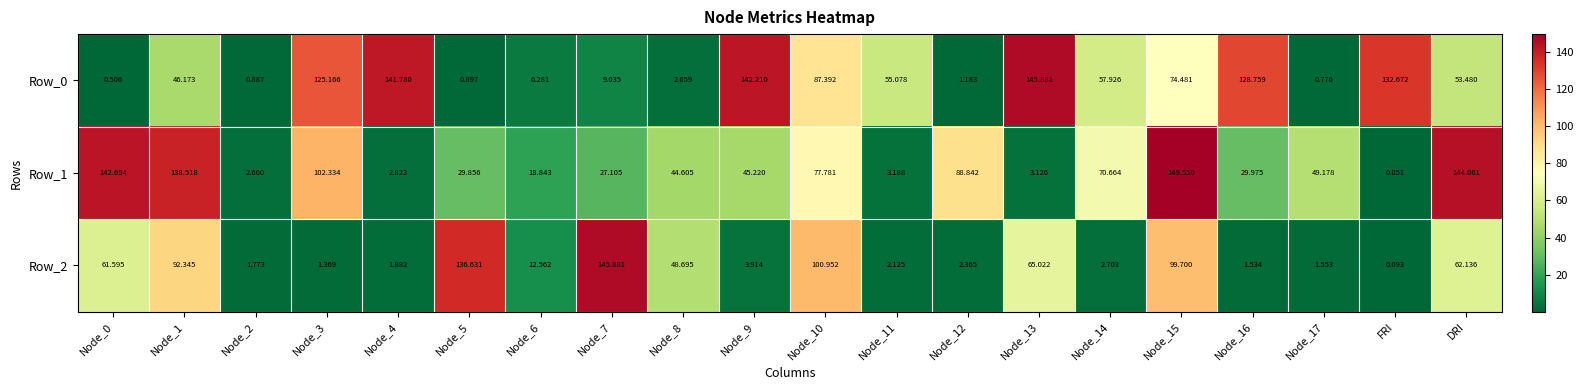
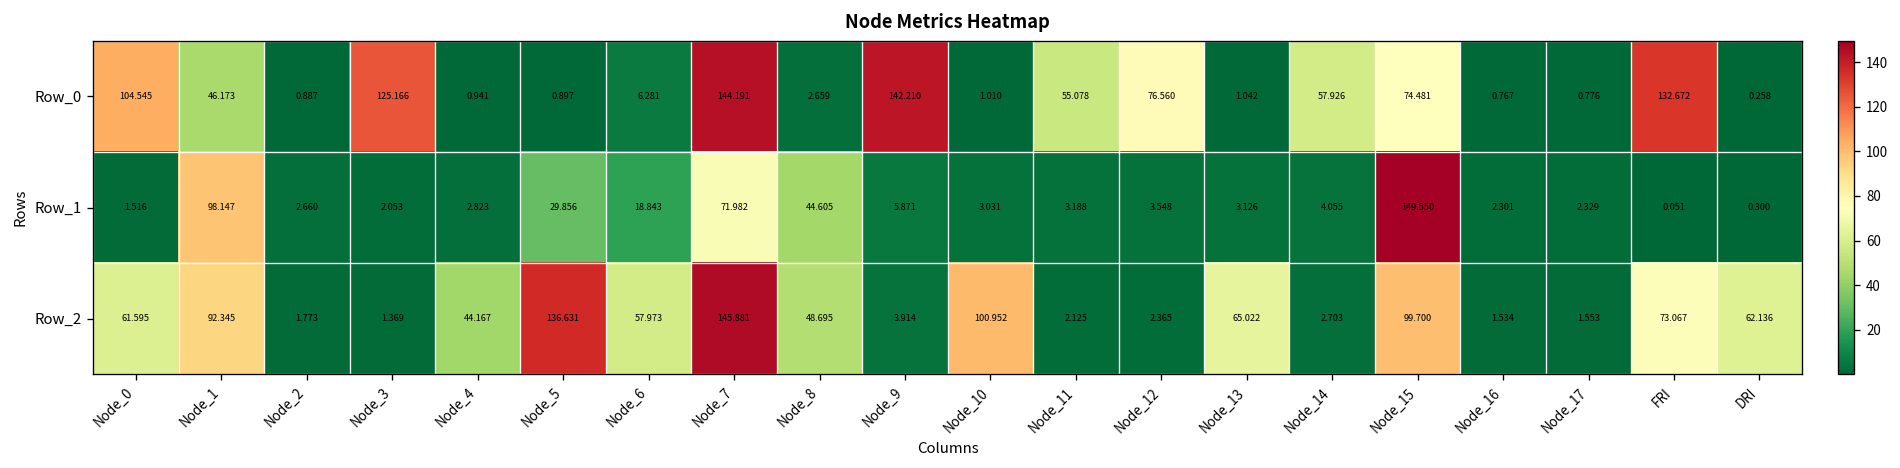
  {
    "Row_0": {
-     "Node_0": 0.506,
+     "Node_0": 104.545,
      "Node_1": 46.173,
      "Node_2": 0.887,
      "Node_3": 125.166,
-     "Node_4": 141.780,
+     "Node_4": 0.941,
      "Node_5": 0.897,
      "Node_6": 6.281,
-     "Node_7": 9.035,
+     "Node_7": 144.191,
      "Node_8": 2.659,
      "Node_9": 142.210,
-     "Node_10": 87.392,
+     "Node_10": 1.010,
      "Node_11": 55.078,
-     "Node_12": 1.183,
-     "Node_13": 145.881,
+     "Node_12": 76.560,
+     "Node_13": 1.042,
      "Node_14": 57.926,
      "Node_15": 74.481,
-     "Node_16": 128.759,
+     "Node_16": 0.767,
      "Node_17": 0.776,
      "FRI": 132.672,
-     "DRI": 53.480
+     "DRI": 0.258
    },
    "Row_1": {
-     "Node_0": 142.694,
-     "Node_1": 138.518,
+     "Node_0": 1.516,
+     "Node_1": 98.147,
      "Node_2": 2.660,
-     "Node_3": 102.334,
+     "Node_3": 2.053,
      "Node_4": 2.823,
      "Node_5": 29.856,
      "Node_6": 18.843,
-     "Node_7": 27.105,
+     "Node_7": 71.982,
      "Node_8": 44.605,
-     "Node_9": 45.220,
-     "Node_10": 77.781,
+     "Node_9": 5.871,
+     "Node_10": 3.031,
      "Node_11": 3.188,
-     "Node_12": 88.842,
+     "Node_12": 3.548,
      "Node_13": 3.126,
-     "Node_14": 70.664,
+     "Node_14": 4.055,
      "Node_15": 149.550,
-     "Node_16": 29.975,
-     "Node_17": 49.178,
+     "Node_16": 2.301,
+     "Node_17": 2.329,
      "FRI": 0.051,
-     "DRI": 144.061
+     "DRI": 0.300
    },
    "Row_2": {
      "Node_0": 61.595,
      "Node_1": 92.345,
      "Node_2": 1.773,
      "Node_3": 1.369,
-     "Node_4": 1.882,
+     "Node_4": 44.167,
      "Node_5": 136.631,
-     "Node_6": 12.562,
+     "Node_6": 57.973,
      "Node_7": 145.881,
      "Node_8": 48.695,
      "Node_9": 3.914,
      "Node_10": 100.952,
      "Node_11": 2.125,
      "Node_12": 2.365,
      "Node_13": 65.022,
      "Node_14": 2.703,
      "Node_15": 99.700,
      "Node_16": 1.534,
      "Node_17": 1.553,
-     "FRI": 0.093,
+     "FRI": 73.067,
      "DRI": 62.136
    }
  }
